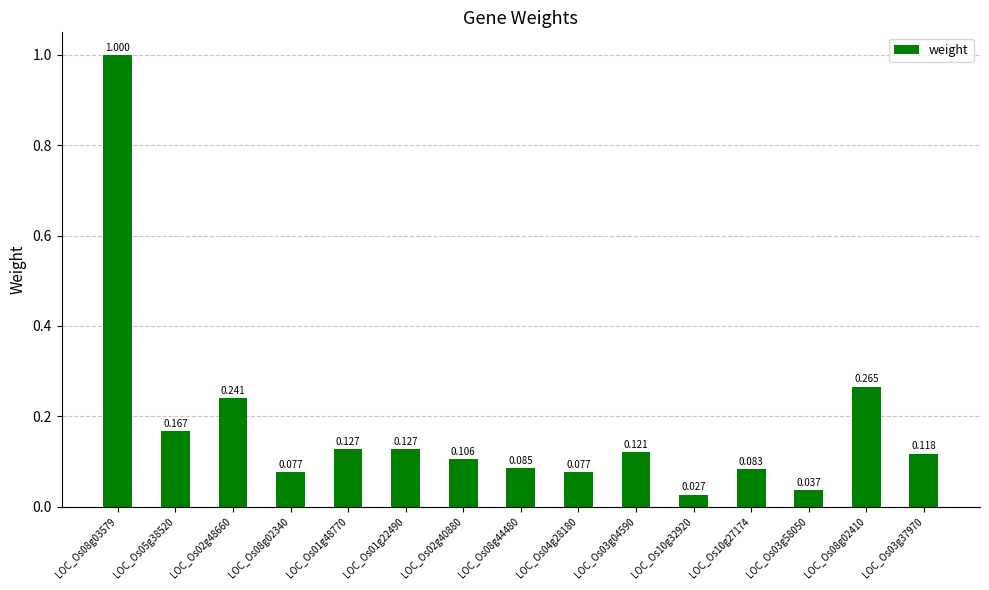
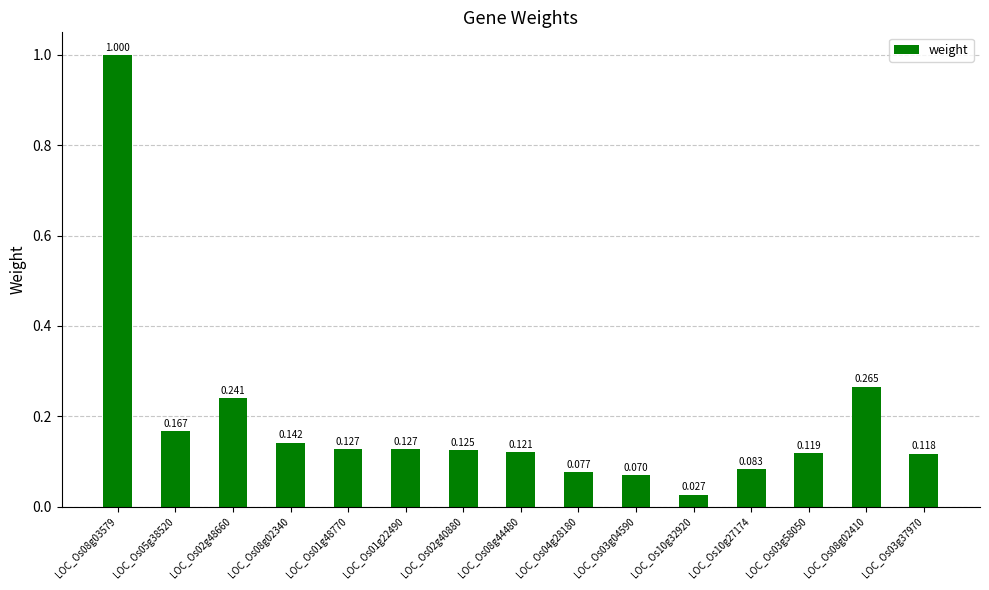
  {
    "LOC_Os08g03579": 1.000,
    "LOC_Os05g38520": 0.167,
    "LOC_Os02g48660": 0.241,
-   "LOC_Os08g02340": 0.077,
+   "LOC_Os08g02340": 0.142,
    "LOC_Os01g48770": 0.127,
    "LOC_Os01g22490": 0.127,
-   "LOC_Os02g40880": 0.106,
-   "LOC_Os08g44480": 0.085,
+   "LOC_Os02g40880": 0.125,
+   "LOC_Os08g44480": 0.121,
    "LOC_Os04g28180": 0.077,
-   "LOC_Os03g04590": 0.121,
+   "LOC_Os03g04590": 0.070,
    "LOC_Os10g32920": 0.027,
    "LOC_Os10g27174": 0.083,
-   "LOC_Os03g58050": 0.037,
+   "LOC_Os03g58050": 0.119,
    "LOC_Os08g02410": 0.265,
    "LOC_Os03g37970": 0.118
  }
